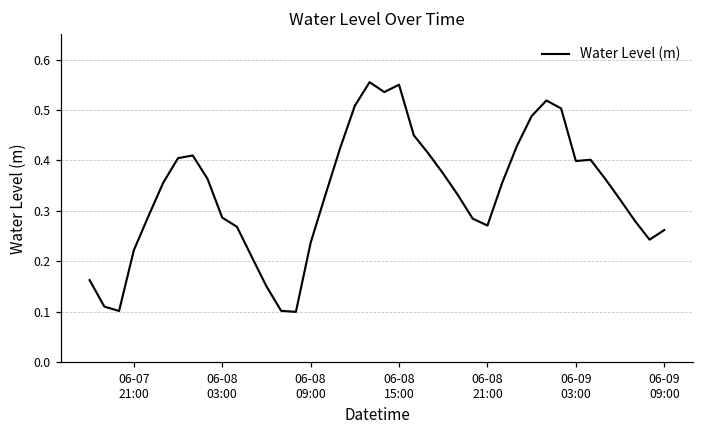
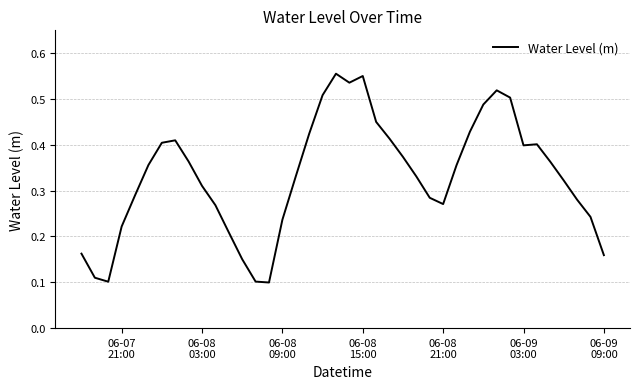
  {
    "06-07 21:00": 0.22,
-   "06-08 03:00": 0.29,
+   "06-08 03:00": 0.31,
    "06-08 09:00": 0.24,
    "06-08 15:00": 0.55,
    "06-08 21:00": 0.27,
    "06-09 03:00": 0.40,
-   "06-09 09:00": 0.26
+   "06-09 09:00": 0.16
  }
